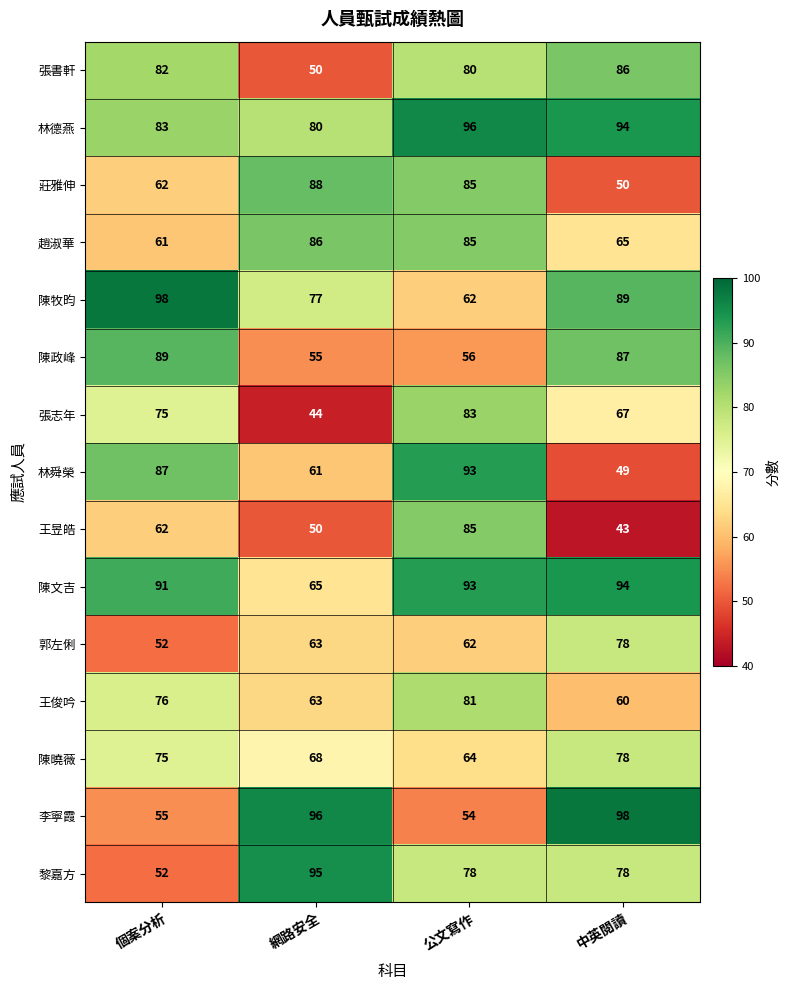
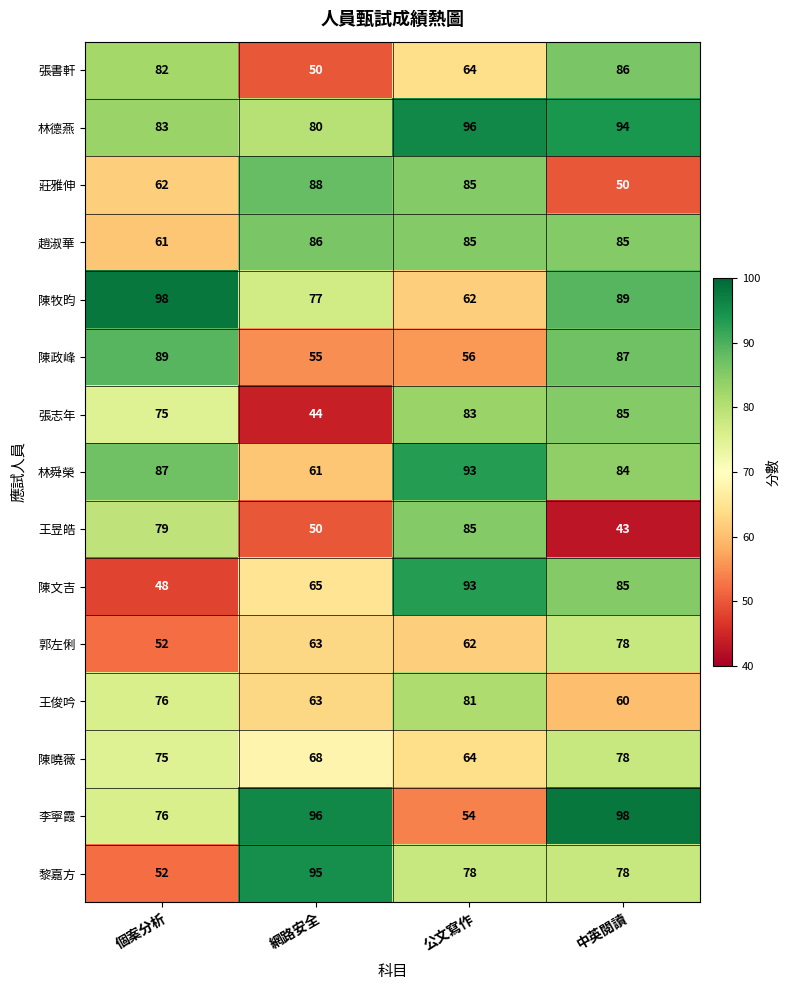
  {
    "張書軒": {
      "個案分析": 82,
      "網路安全": 50,
-     "公文寫作": 80,
+     "公文寫作": 64,
      "中英閱讀": 86
    },
    "林德燕": {
      "個案分析": 83,
      "網路安全": 80,
      "公文寫作": 96,
      "中英閱讀": 94
    },
    "莊雅伸": {
      "個案分析": 62,
      "網路安全": 88,
      "公文寫作": 85,
      "中英閱讀": 50
    },
    "趙淑華": {
      "個案分析": 61,
      "網路安全": 86,
      "公文寫作": 85,
-     "中英閱讀": 65
+     "中英閱讀": 85
    },
    "陳牧昀": {
      "個案分析": 98,
      "網路安全": 77,
      "公文寫作": 62,
      "中英閱讀": 89
    },
    "陳政峰": {
      "個案分析": 89,
      "網路安全": 55,
      "公文寫作": 56,
      "中英閱讀": 87
    },
    "張志年": {
      "個案分析": 75,
      "網路安全": 44,
      "公文寫作": 83,
-     "中英閱讀": 67
+     "中英閱讀": 85
    },
    "林舜榮": {
      "個案分析": 87,
      "網路安全": 61,
      "公文寫作": 93,
-     "中英閱讀": 49
+     "中英閱讀": 84
    },
    "王昱皓": {
-     "個案分析": 62,
+     "個案分析": 79,
      "網路安全": 50,
      "公文寫作": 85,
      "中英閱讀": 43
    },
    "陳文吉": {
-     "個案分析": 91,
+     "個案分析": 48,
      "網路安全": 65,
      "公文寫作": 93,
-     "中英閱讀": 94
+     "中英閱讀": 85
    },
    "郭左俐": {
      "個案分析": 52,
      "網路安全": 63,
      "公文寫作": 62,
      "中英閱讀": 78
    },
    "王俊吟": {
      "個案分析": 76,
      "網路安全": 63,
      "公文寫作": 81,
      "中英閱讀": 60
    },
    "陳曉薇": {
      "個案分析": 75,
      "網路安全": 68,
      "公文寫作": 64,
      "中英閱讀": 78
    },
    "李寧霞": {
-     "個案分析": 55,
+     "個案分析": 76,
      "網路安全": 96,
      "公文寫作": 54,
      "中英閱讀": 98
    },
    "黎嘉方": {
      "個案分析": 52,
      "網路安全": 95,
      "公文寫作": 78,
      "中英閱讀": 78
    }
  }
